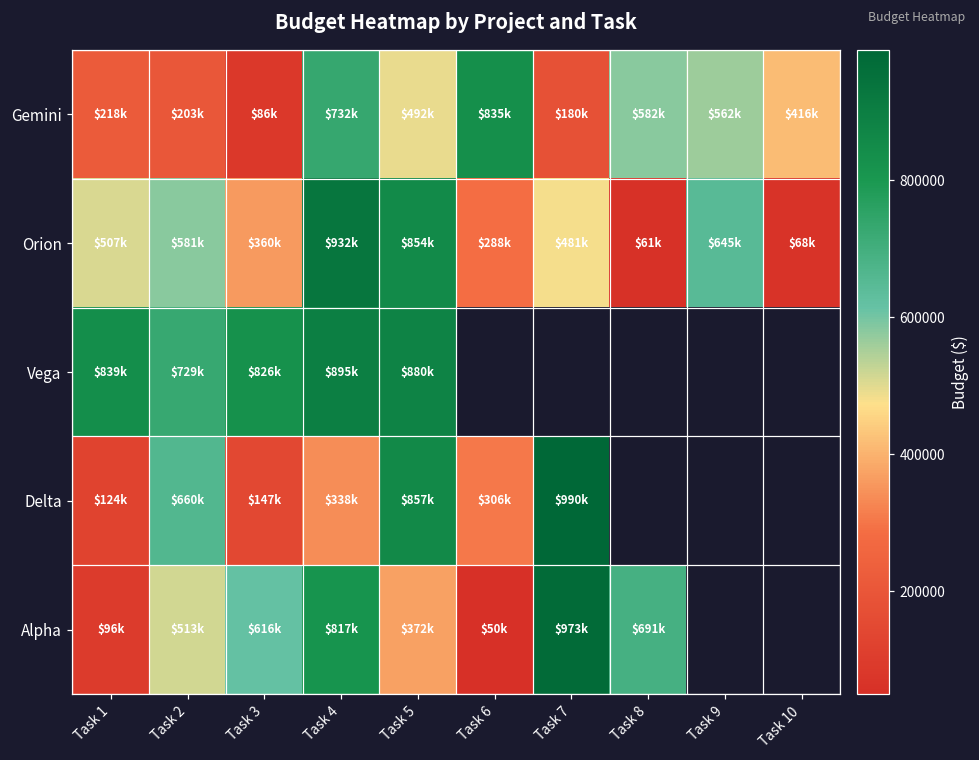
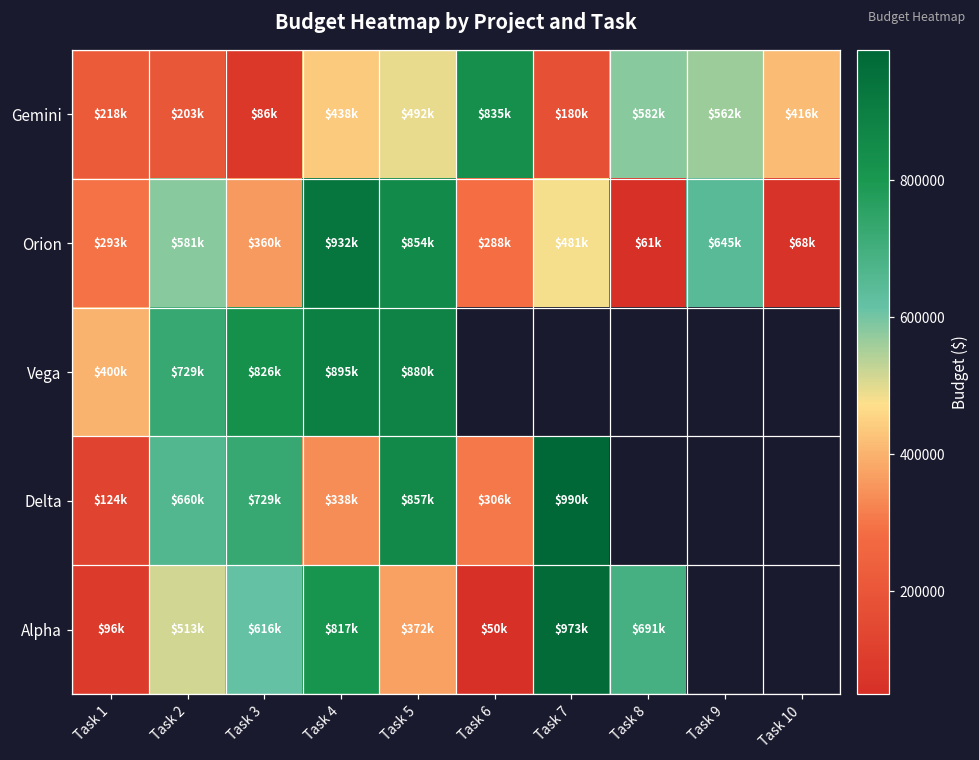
  {
    "Gemini": {
      "Task 1": "$218k",
      "Task 2": "$203k",
      "Task 3": "$86k",
-     "Task 4": "$732k",
+     "Task 4": "$438k",
      "Task 5": "$492k",
      "Task 6": "$835k",
      "Task 7": "$180k",
      "Task 8": "$582k",
      "Task 9": "$562k",
      "Task 10": "$416k"
    },
    "Orion": {
-     "Task 1": "$507k",
+     "Task 1": "$293k",
      "Task 2": "$581k",
      "Task 3": "$360k",
      "Task 4": "$932k",
      "Task 5": "$854k",
      "Task 6": "$288k",
      "Task 7": "$481k",
      "Task 8": "$61k",
      "Task 9": "$645k",
      "Task 10": "$68k"
    },
    "Vega": {
-     "Task 1": "$839k",
+     "Task 1": "$400k",
      "Task 2": "$729k",
      "Task 3": "$826k",
      "Task 4": "$895k",
      "Task 5": "$880k"
    },
    "Delta": {
      "Task 1": "$124k",
      "Task 2": "$660k",
-     "Task 3": "$147k",
+     "Task 3": "$729k",
      "Task 4": "$338k",
      "Task 5": "$857k",
      "Task 6": "$306k",
      "Task 7": "$990k"
    },
    "Alpha": {
      "Task 1": "$96k",
      "Task 2": "$513k",
      "Task 3": "$616k",
      "Task 4": "$817k",
      "Task 5": "$372k",
      "Task 6": "$50k",
      "Task 7": "$973k",
      "Task 8": "$691k"
    }
  }
